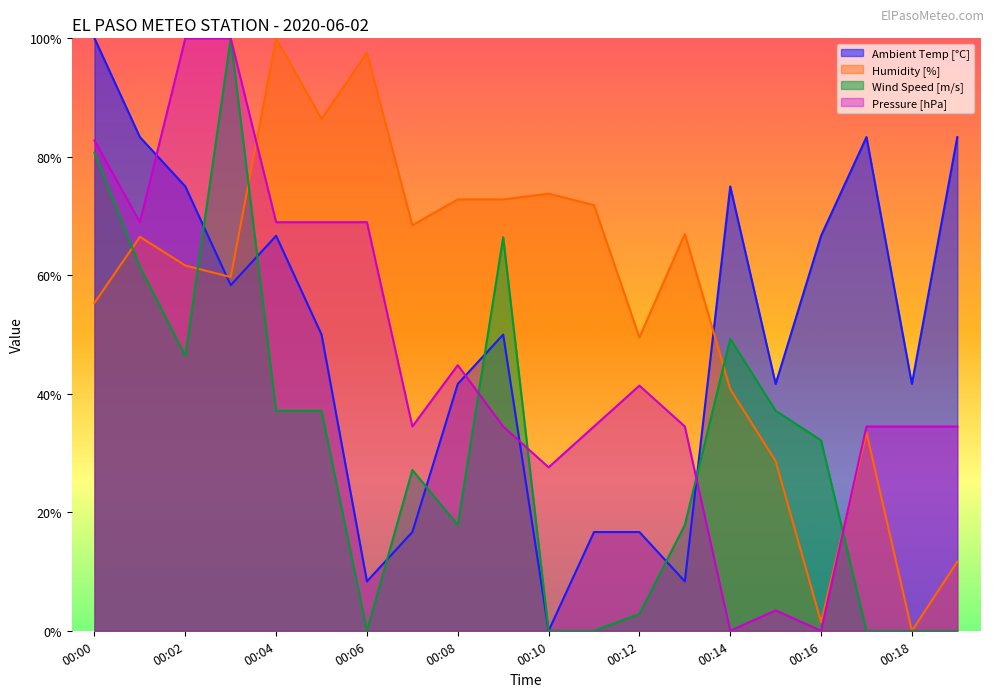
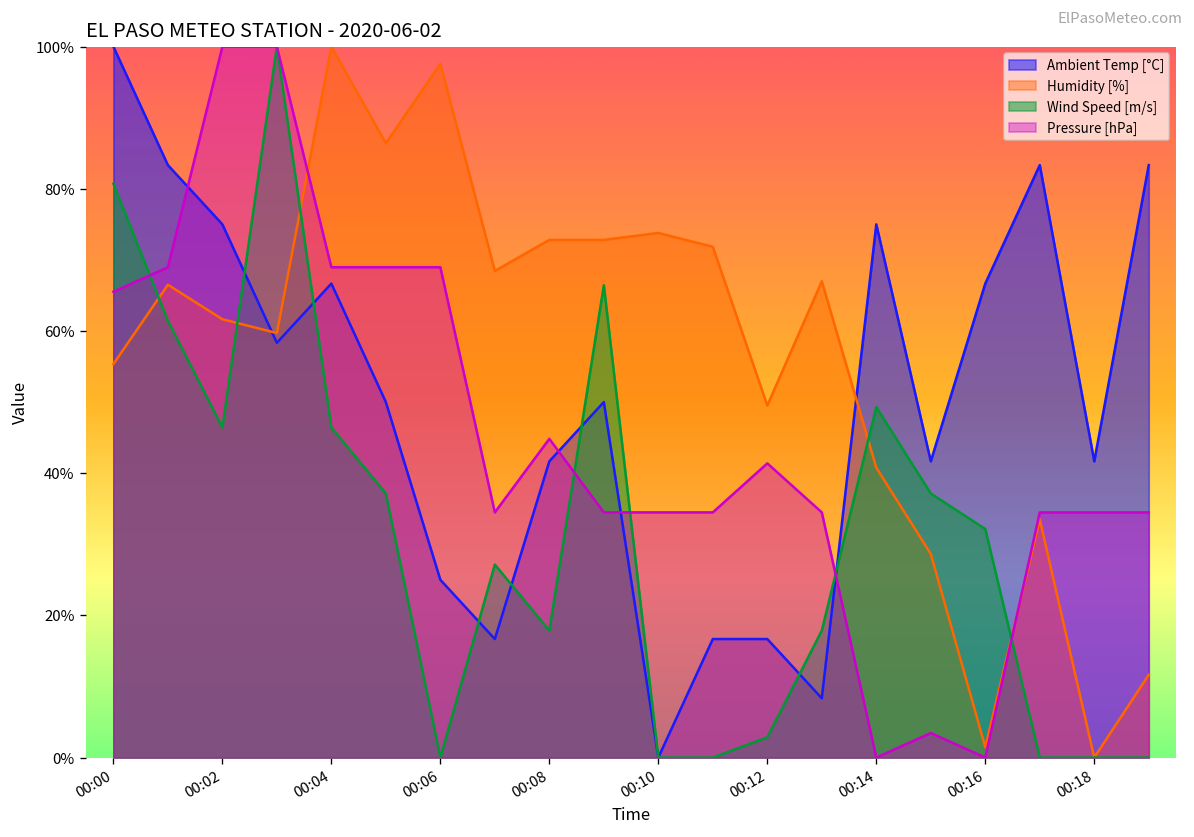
  {
    "Ambient Temp [°C]": {
      "00:00": "100%",
      "00:02": "75%",
      "00:04": "67%",
-     "00:06": "8%",
+     "00:06": "25%",
      "00:08": "42%",
      "00:12": "17%",
      "00:14": "75%",
      "00:16": "67%",
      "00:18": "42%"
    },
    "Humidity [%]": {
      "00:00": "55%",
      "00:02": "62%",
      "00:04": "100%",
      "00:06": "98%",
      "00:08": "73%",
      "00:10": "74%",
      "00:12": "50%",
      "00:14": "41%",
      "00:16": "1%"
    },
    "Wind Speed [m/s]": {
      "00:00": "81%",
      "00:02": "46%",
-     "00:04": "37%",
+     "00:04": "46%",
      "00:06": "0%",
      "00:08": "18%",
      "00:12": "3%",
      "00:14": "49%",
      "00:16": "32%"
    },
    "Pressure [hPa]": {
-     "00:00": "83%",
+     "00:00": "66%",
      "00:02": "100%",
      "00:04": "69%",
      "00:06": "69%",
      "00:08": "45%",
-     "00:10": "28%",
+     "00:10": "34%",
      "00:12": "41%",
      "00:14": "0%",
      "00:16": "0%",
      "00:18": "34%"
    }
  }
